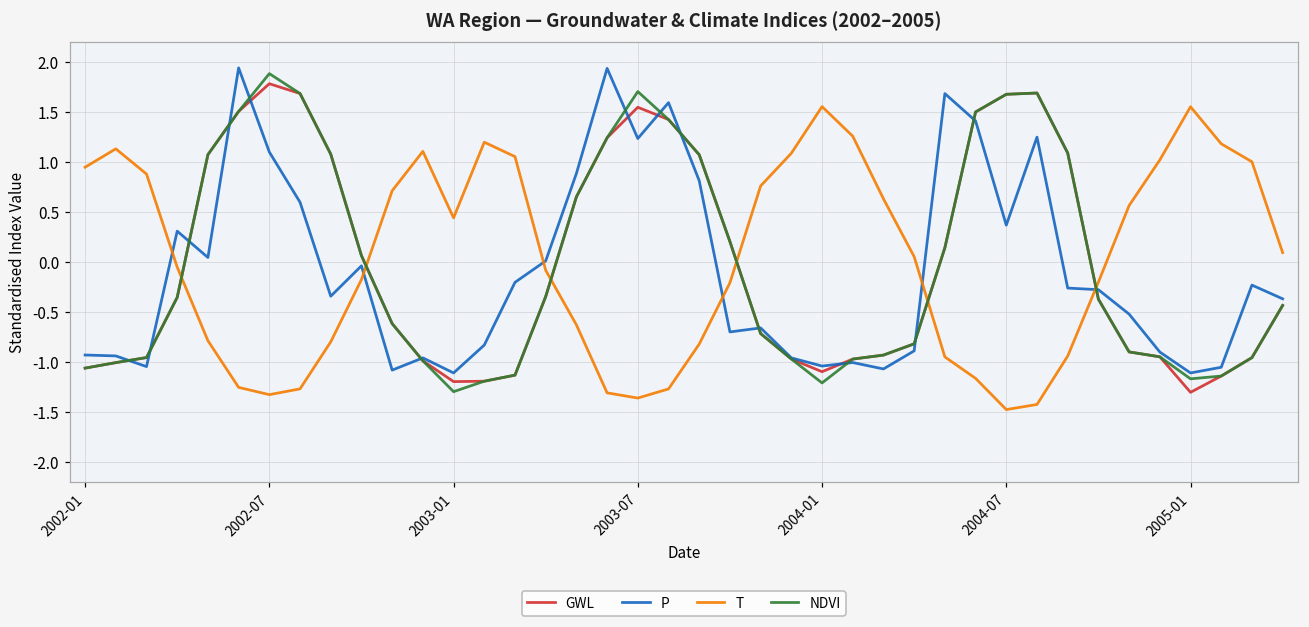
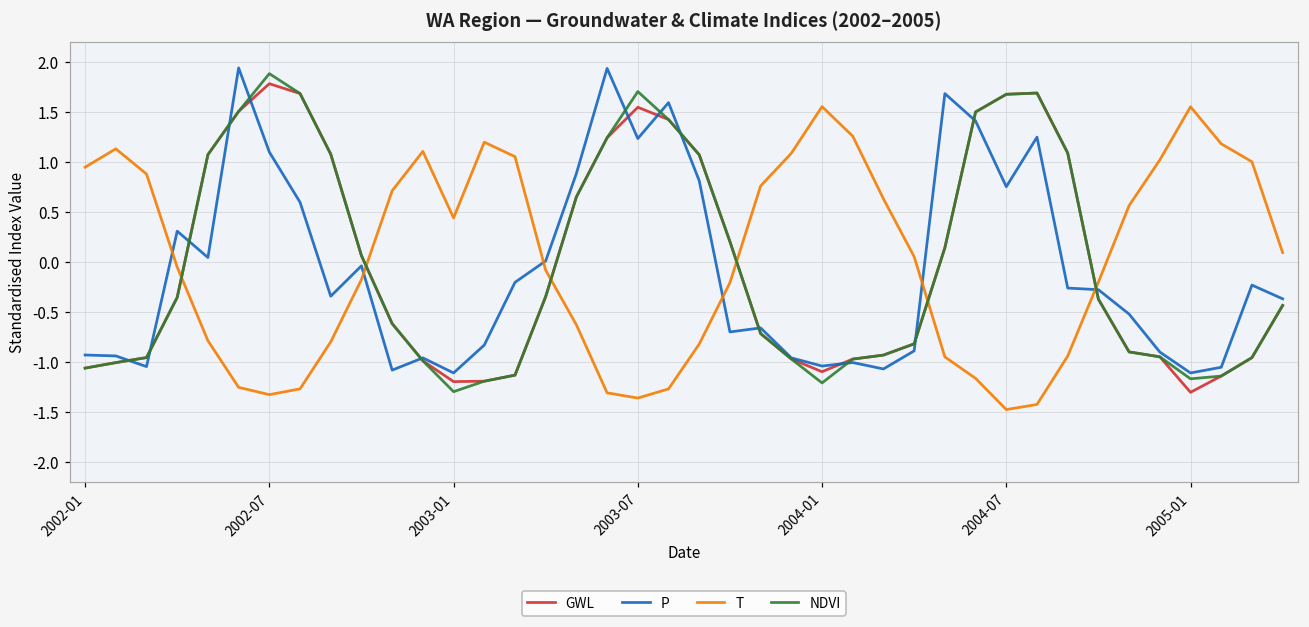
  {
    "GWL": {
      "2002-07": 1.8,
      "2003-01": -1.2,
      "2003-07": 1.5,
      "2004-01": -1.1,
      "2005-01": -1.3
    },
    "P": {
      "2002-01": -0.9,
      "2002-07": 1.1,
      "2003-01": -1.1,
      "2003-07": 1.2,
      "2004-01": -1.0,
-     "2004-07": 0.4,
+     "2004-07": 0.8,
      "2005-01": -1.1
    },
    "T": {
      "2002-01": 0.9,
      "2002-07": -1.3,
      "2003-01": 0.4,
      "2003-07": -1.4,
      "2004-01": 1.6,
      "2004-07": -1.5,
      "2005-01": 1.6
    },
    "NDVI": {
      "2002-07": 1.9,
      "2003-01": -1.3,
      "2003-07": 1.7,
      "2004-01": -1.2,
      "2005-01": -1.2
    }
  }
